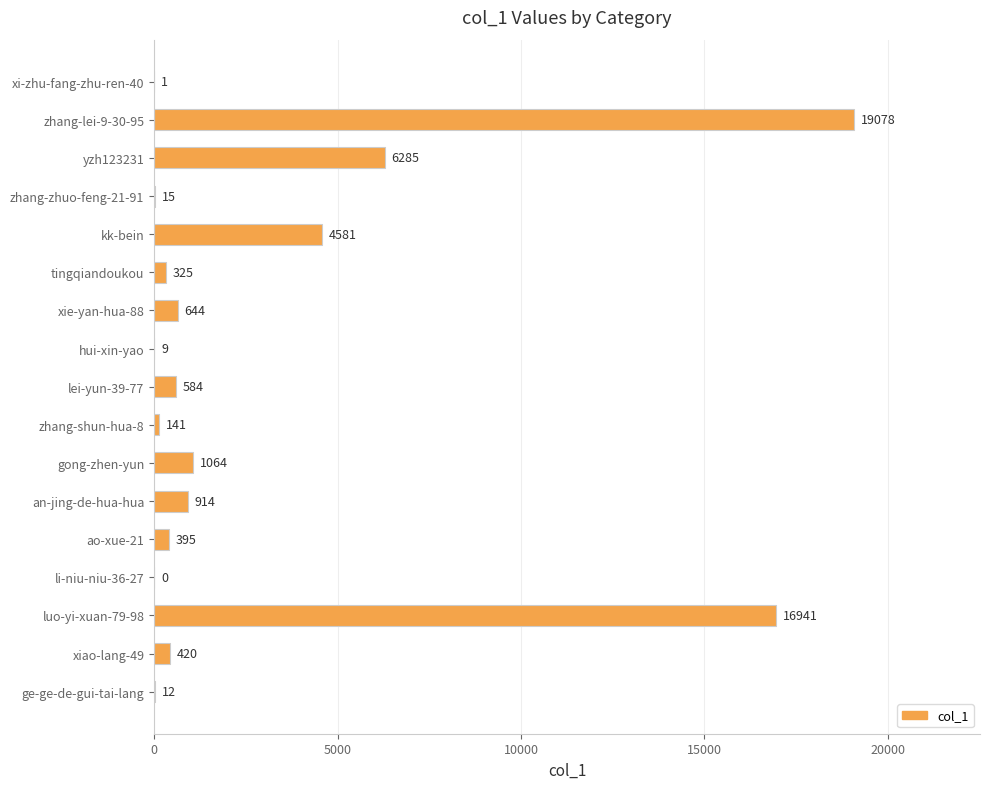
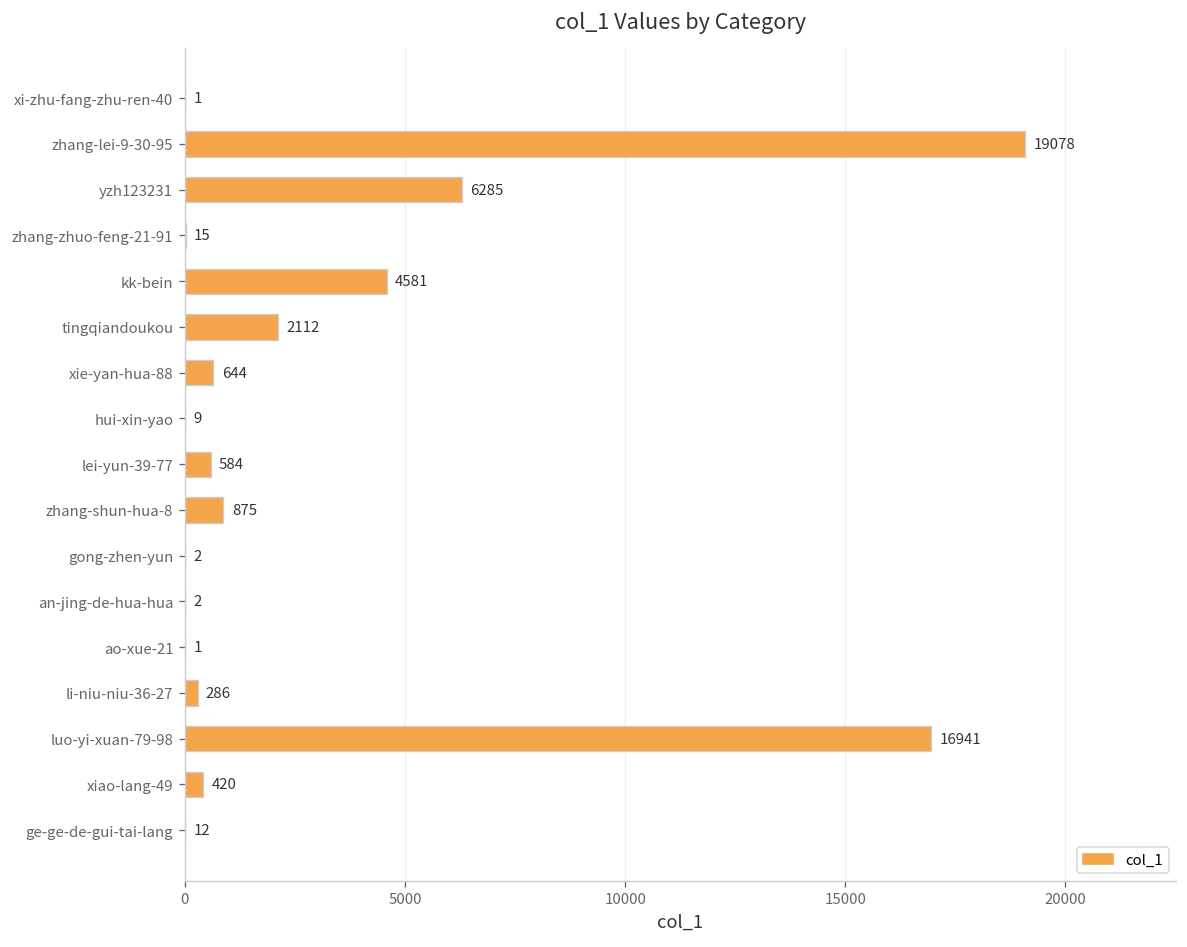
  {
    "xi-zhu-fang-zhu-ren-40": 1,
    "zhang-lei-9-30-95": 19078,
    "yzh123231": 6285,
    "zhang-zhuo-feng-21-91": 15,
    "kk-bein": 4581,
-   "tingqiandoukou": 325,
+   "tingqiandoukou": 2112,
    "xie-yan-hua-88": 644,
    "hui-xin-yao": 9,
    "lei-yun-39-77": 584,
-   "zhang-shun-hua-8": 141,
-   "gong-zhen-yun": 1064,
-   "an-jing-de-hua-hua": 914,
-   "ao-xue-21": 395,
-   "li-niu-niu-36-27": 0,
+   "zhang-shun-hua-8": 875,
+   "gong-zhen-yun": 2,
+   "an-jing-de-hua-hua": 2,
+   "ao-xue-21": 1,
+   "li-niu-niu-36-27": 286,
    "luo-yi-xuan-79-98": 16941,
    "xiao-lang-49": 420,
    "ge-ge-de-gui-tai-lang": 12
  }
